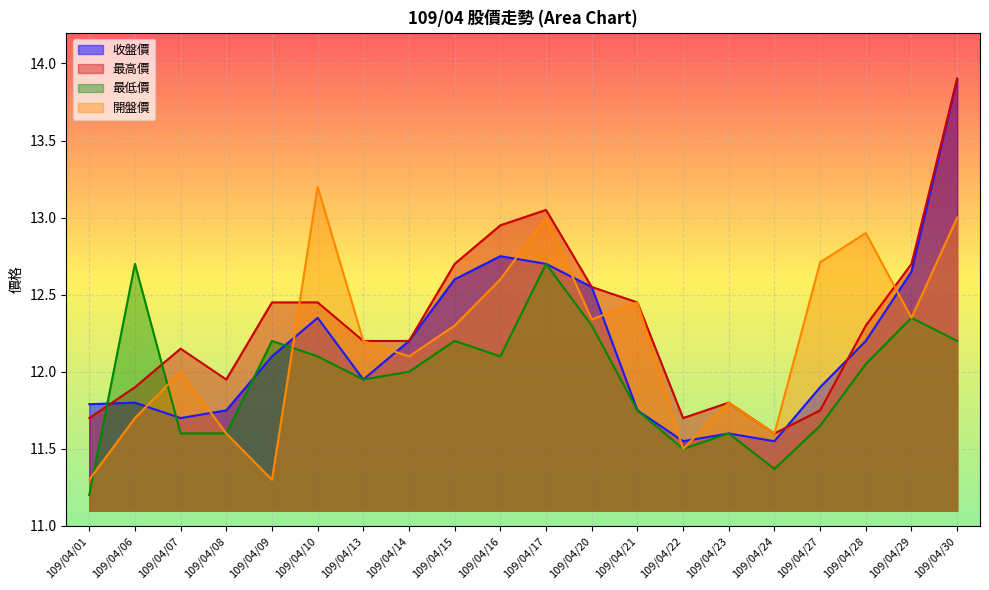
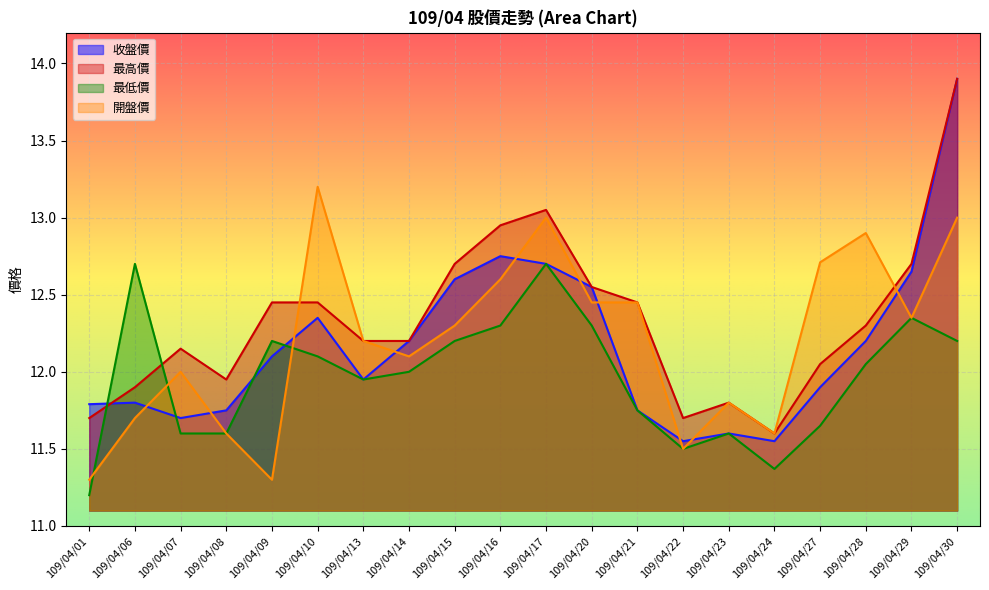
  {
    "收盤價": {
      "109/04/01": 11.79,
      "109/04/06": 11.80,
      "109/04/07": 11.70,
      "109/04/08": 11.75,
      "109/04/09": 12.10,
      "109/04/10": 12.35,
      "109/04/15": 12.60,
      "109/04/16": 12.75,
      "109/04/22": 11.55,
      "109/04/24": 11.55,
      "109/04/27": 11.90,
      "109/04/28": 12.20,
      "109/04/29": 12.65
    },
    "最高價": {
      "109/04/01": 11.70,
      "109/04/06": 11.90,
      "109/04/07": 12.15,
      "109/04/08": 11.95,
      "109/04/09": 12.45,
      "109/04/10": 12.45,
      "109/04/15": 12.70,
      "109/04/16": 12.95,
      "109/04/17": 13.05,
      "109/04/22": 11.70,
-     "109/04/27": 11.75,
+     "109/04/27": 12.05,
      "109/04/28": 12.30,
      "109/04/29": 12.70
    },
    "最低價": {
      "109/04/01": 11.2,
      "109/04/06": 12.7,
      "109/04/07": 11.6,
      "109/04/09": 12.2,
      "109/04/10": 12.1,
      "109/04/14": 12.0,
      "109/04/15": 12.2,
-     "109/04/16": 12.1,
+     "109/04/16": 12.3,
      "109/04/20": 12.3,
      "109/04/24": 11.37,
      "109/04/27": 11.65,
      "109/04/28": 12.05,
      "109/04/30": 12.2
    },
    "開盤價": {
      "109/04/01": 11.30,
      "109/04/06": 11.70,
      "109/04/07": 12.00,
      "109/04/09": 11.30,
      "109/04/10": 13.20,
      "109/04/14": 12.10,
      "109/04/15": 12.30,
      "109/04/16": 12.60,
      "109/04/17": 13.00,
-     "109/04/20": 12.34,
+     "109/04/20": 12.45,
      "109/04/27": 12.71,
      "109/04/28": 12.90,
      "109/04/30": 13.00
    }
  }
